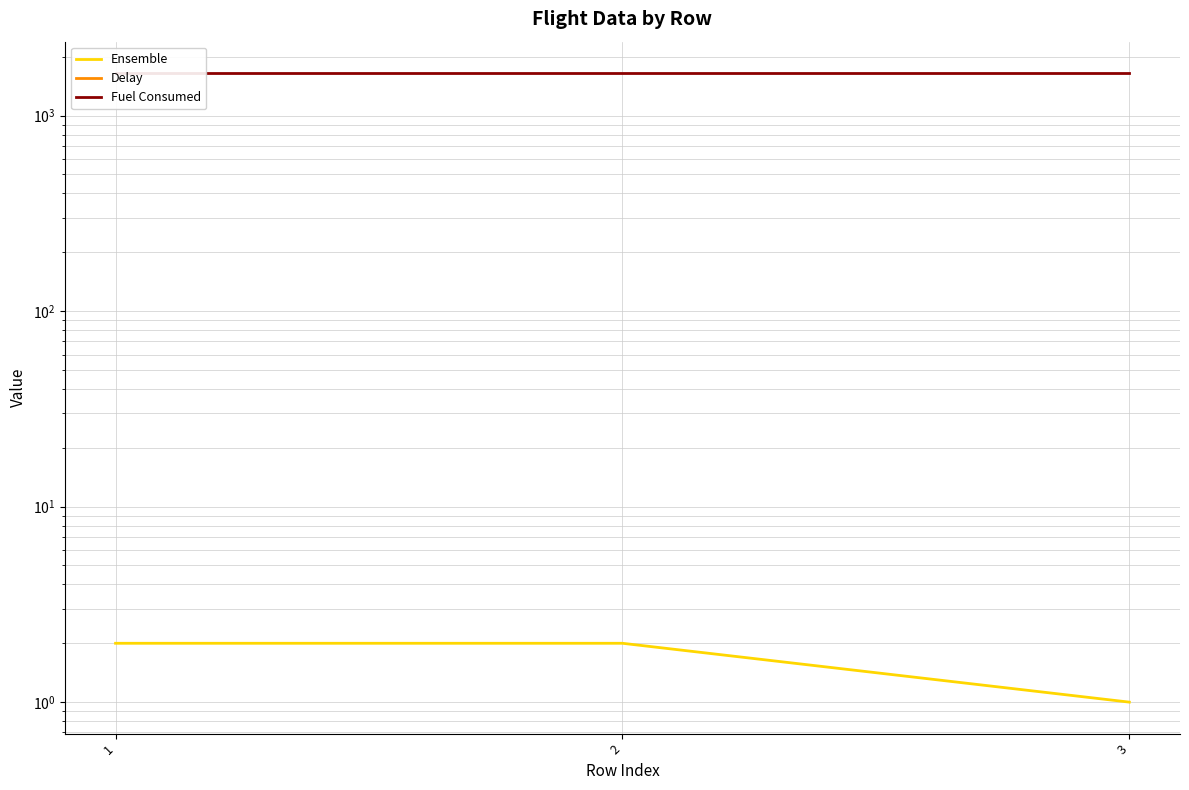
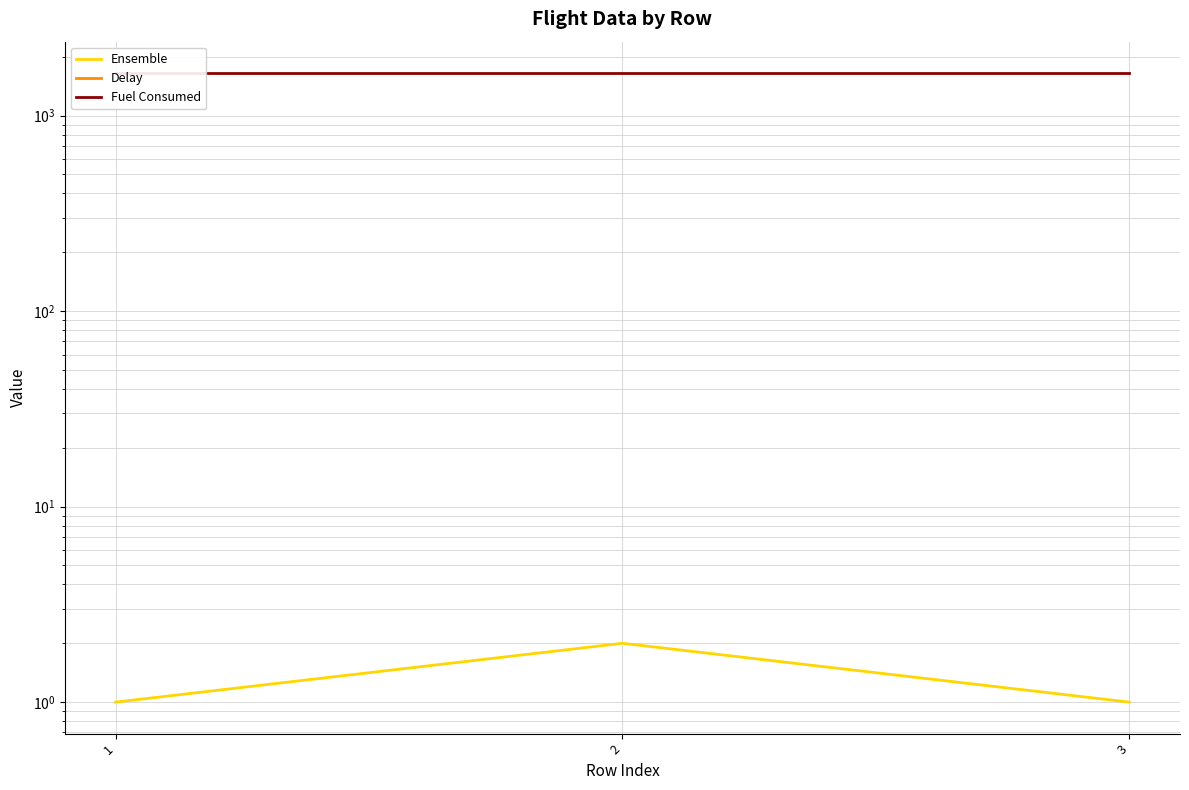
  {
    "Ensemble": {
-     "1": 2,
+     "1": 1,
      "2": 2,
      "3": 1
    },
    "Fuel Consumed": {
      "2": 1700,
      "3": 1700
    }
  }
